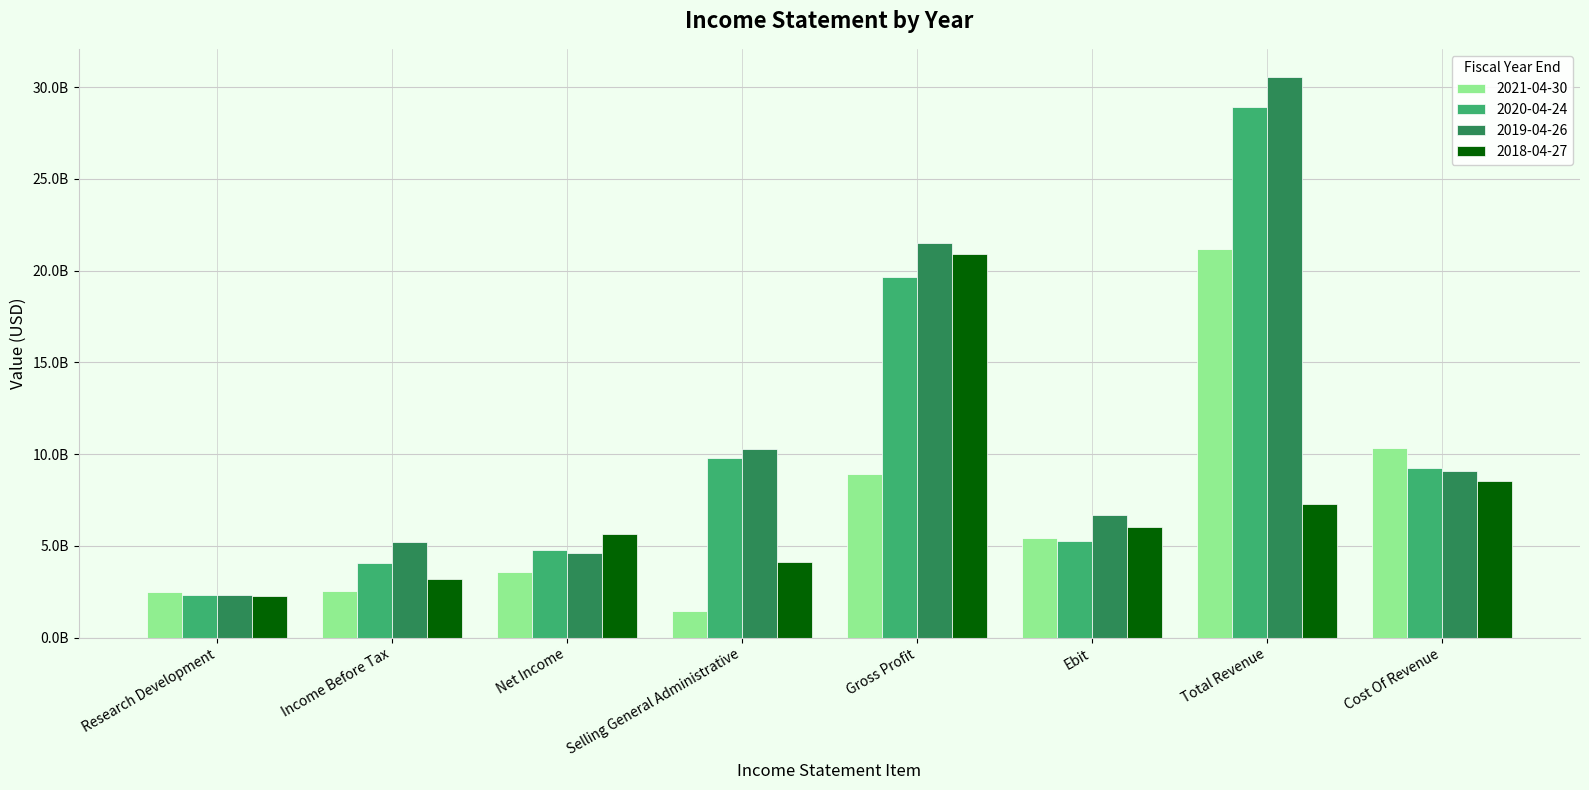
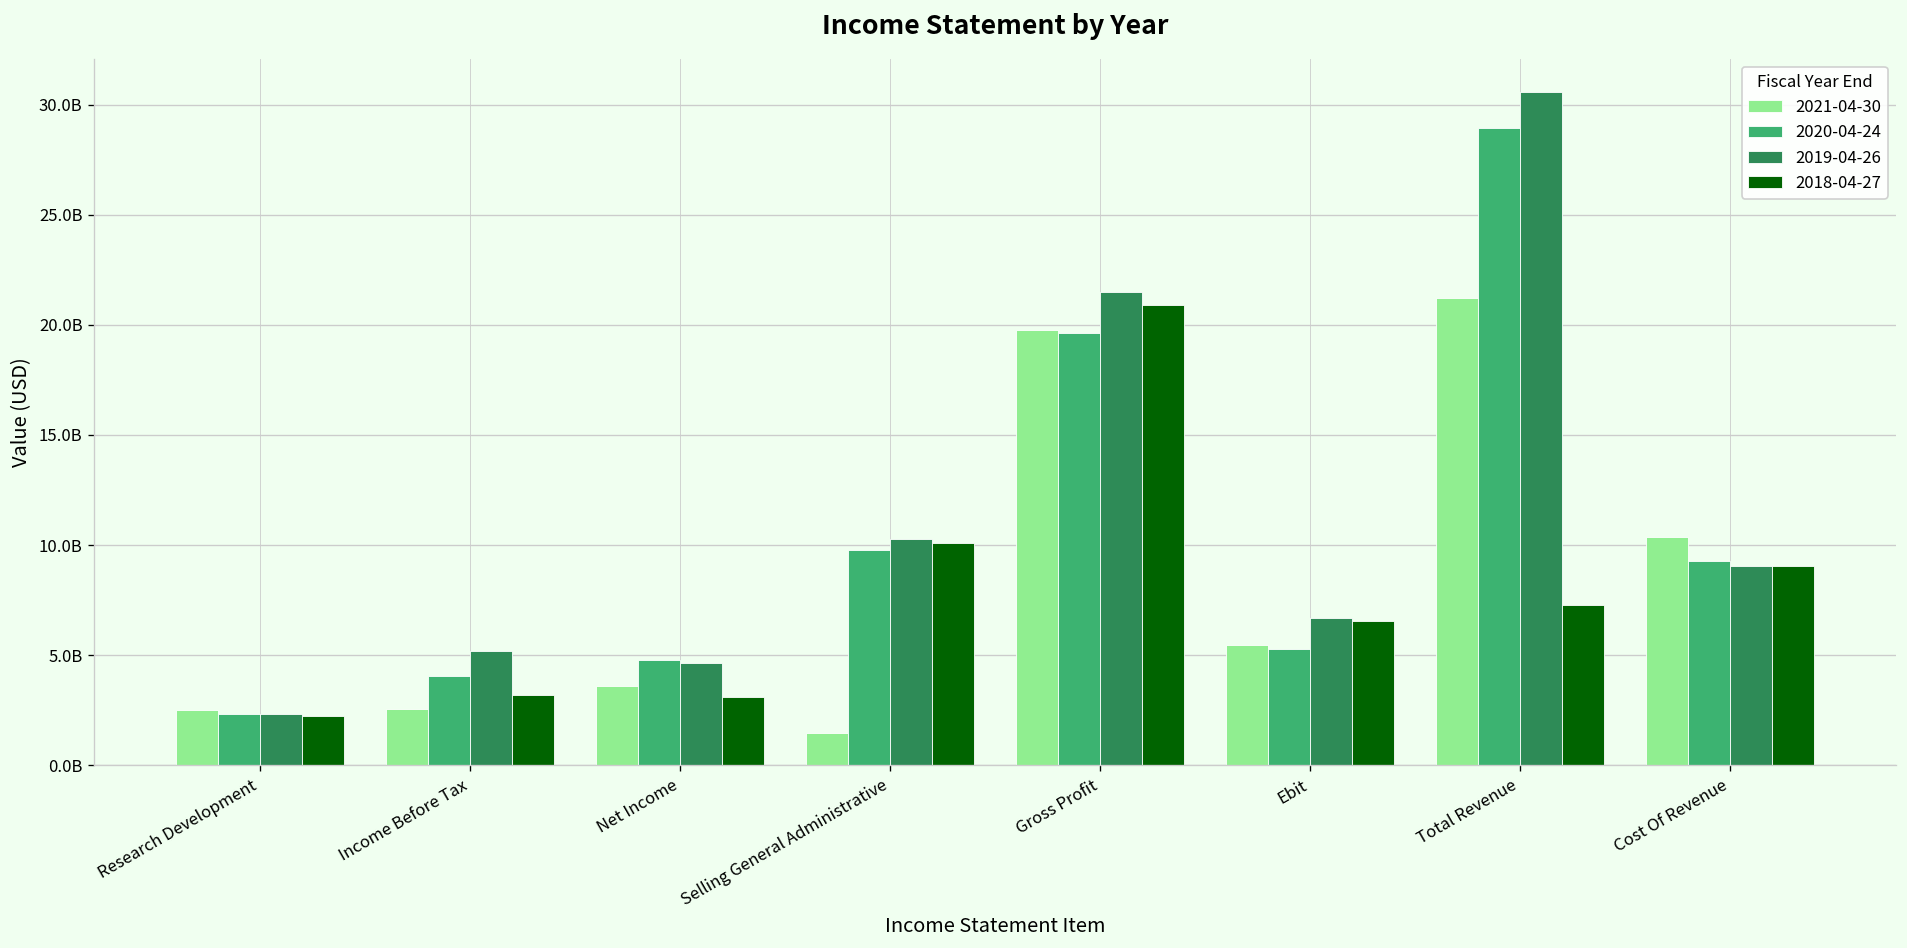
  {
    "2021-04-30": {
      "Research Development": 2500000000,
      "Income Before Tax": 2600000000,
      "Net Income": 3600000000,
      "Selling General Administrative": 1500000000,
-     "Gross Profit": 8900000000,
+     "Gross Profit": 19800000000,
      "Ebit": 5500000000,
      "Total Revenue": 21200000000,
      "Cost Of Revenue": 10400000000
    },
    "2018-04-27": {
      "Research Development": 2300000000,
      "Income Before Tax": 3200000000,
-     "Net Income": 5600000000,
-     "Selling General Administrative": 4100000000,
+     "Net Income": 3100000000,
+     "Selling General Administrative": 10100000000,
      "Gross Profit": 20900000000,
-     "Ebit": 6000000000,
+     "Ebit": 6500000000,
      "Total Revenue": 7300000000,
-     "Cost Of Revenue": 8500000000
+     "Cost Of Revenue": 9000000000
    }
  }
